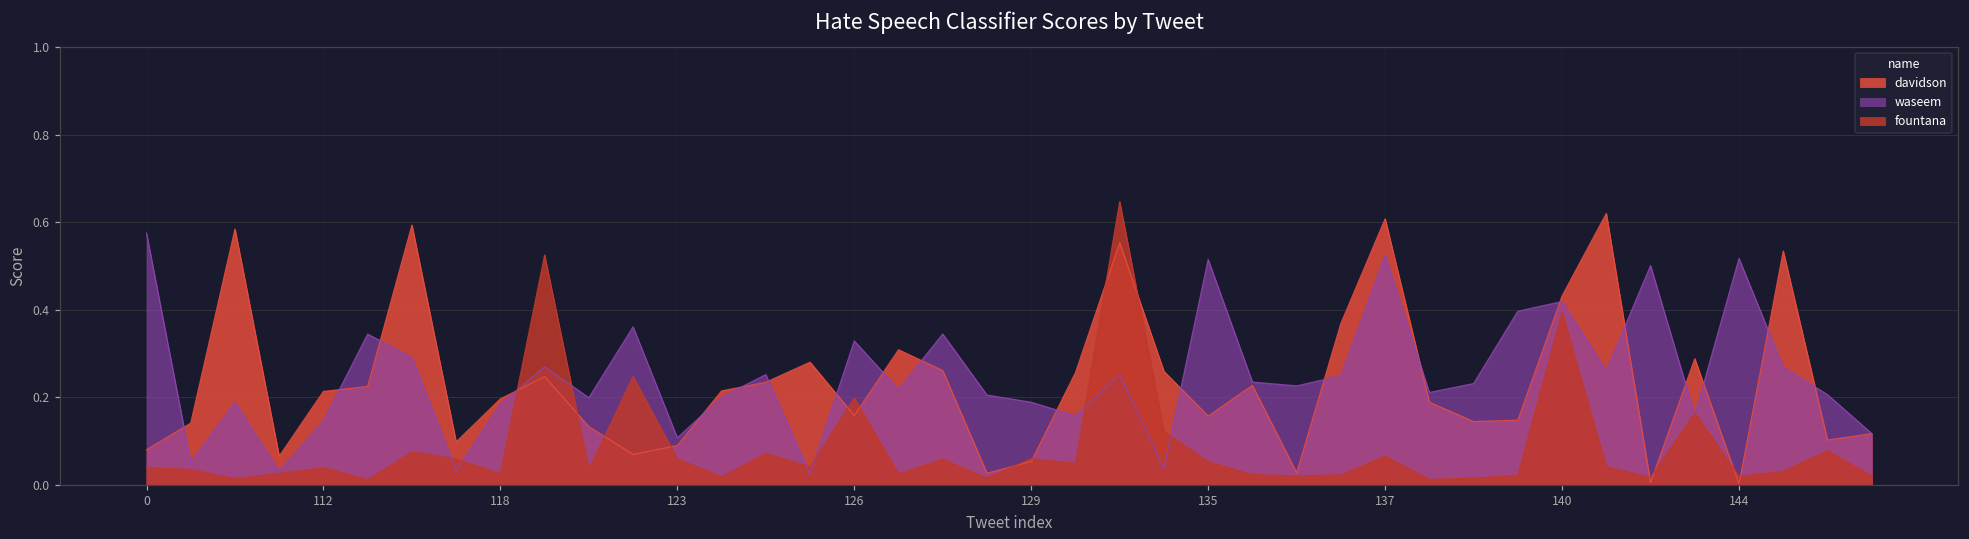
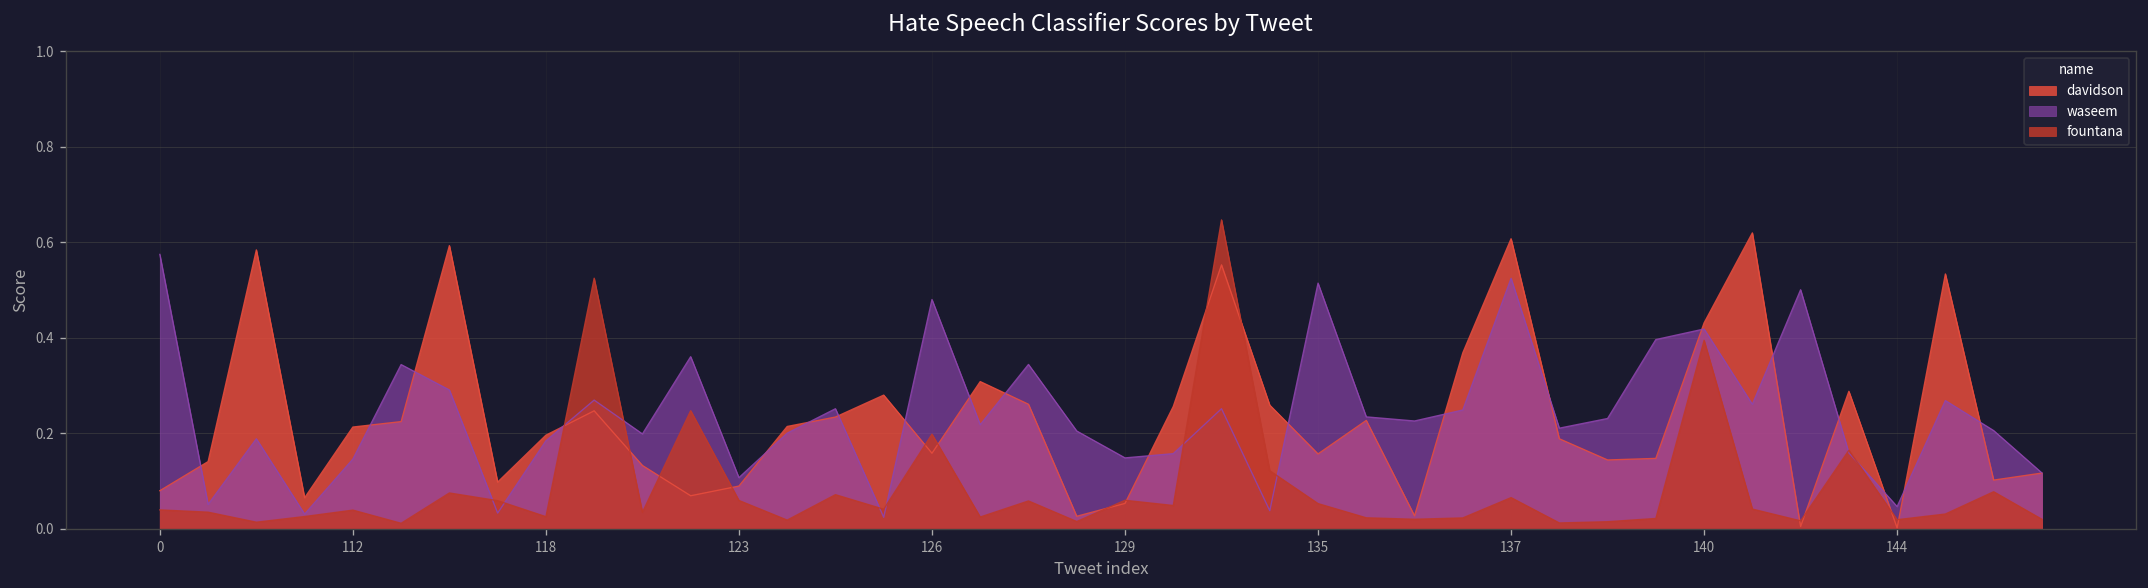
  {
    "waseem": {
      "0": 0.57,
      "112": 0.15,
      "118": 0.18,
      "123": 0.11,
-     "126": 0.33,
-     "129": 0.19,
+     "126": 0.48,
+     "129": 0.15,
      "135": 0.51,
      "137": 0.52,
      "140": 0.42,
-     "144": 0.52
+     "144": 0.05
    }
  }
